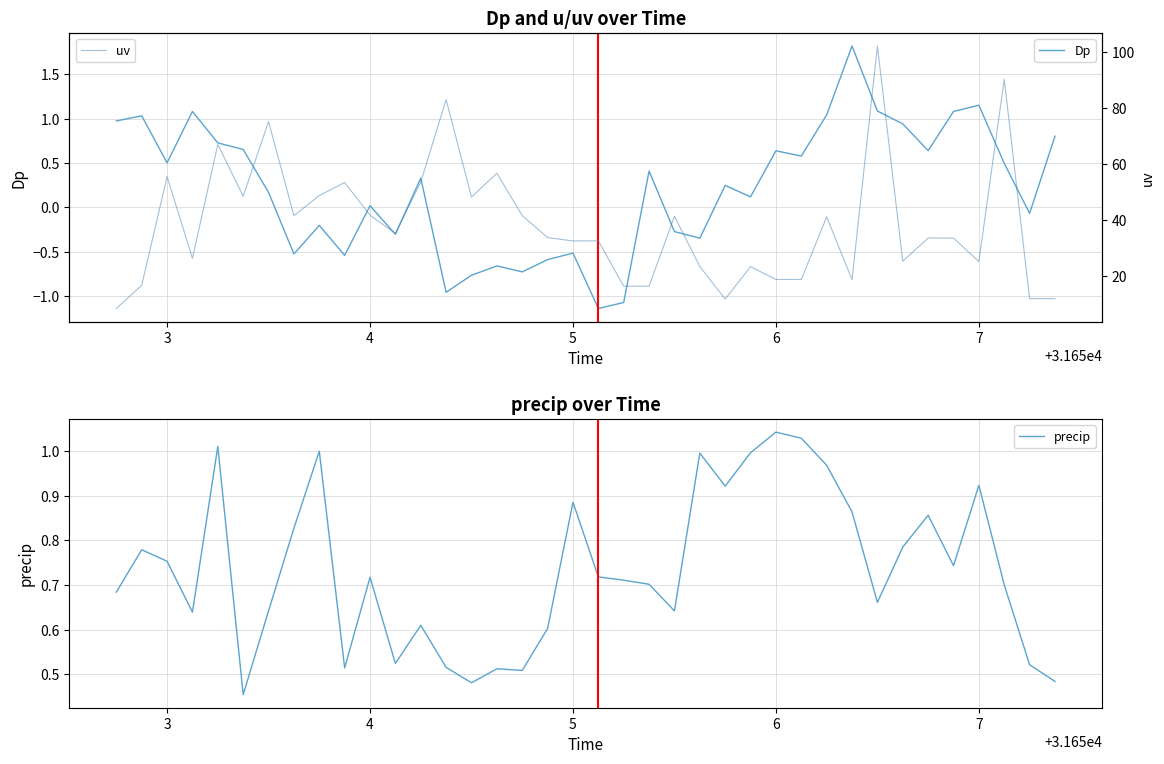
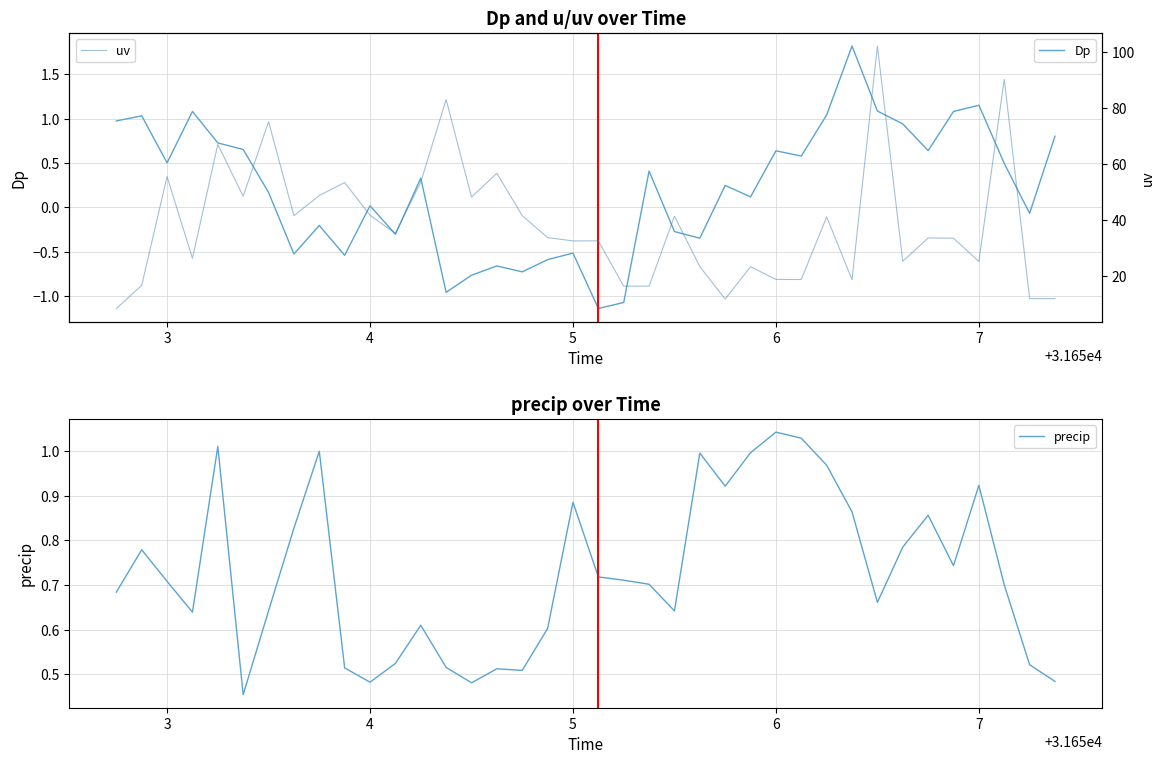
  {
    "precip over Time": {
-     "3": 0.75,
-     "4": 0.72,
+     "3": 0.71,
+     "4": 0.48,
      "5": 0.89,
      "6": 1.04,
      "7": 0.92
    }
  }
